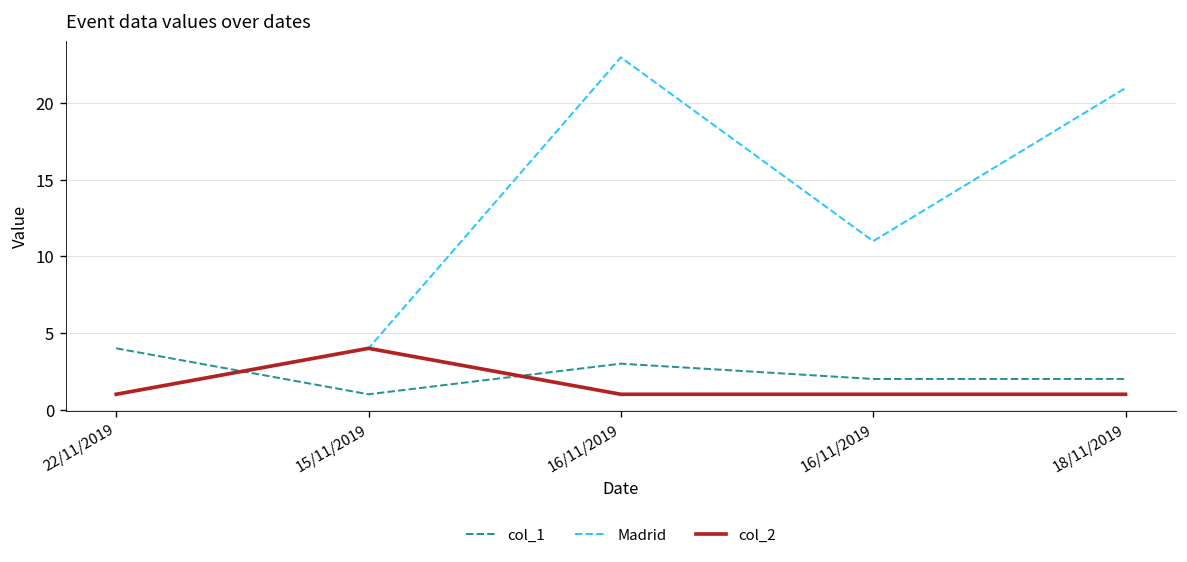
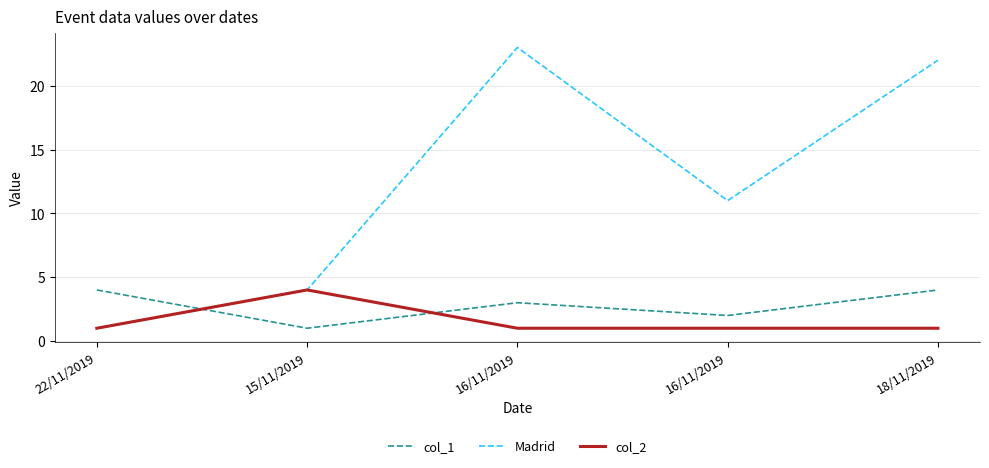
  {
    "col_1": {
      "22/11/2019": 4,
      "15/11/2019": 1,
-     "18/11/2019": 2
+     "18/11/2019": 4
    },
    "Madrid": {
-     "18/11/2019": 21
+     "18/11/2019": 22
    },
    "col_2": {
      "18/11/2019": 1
    }
  }
